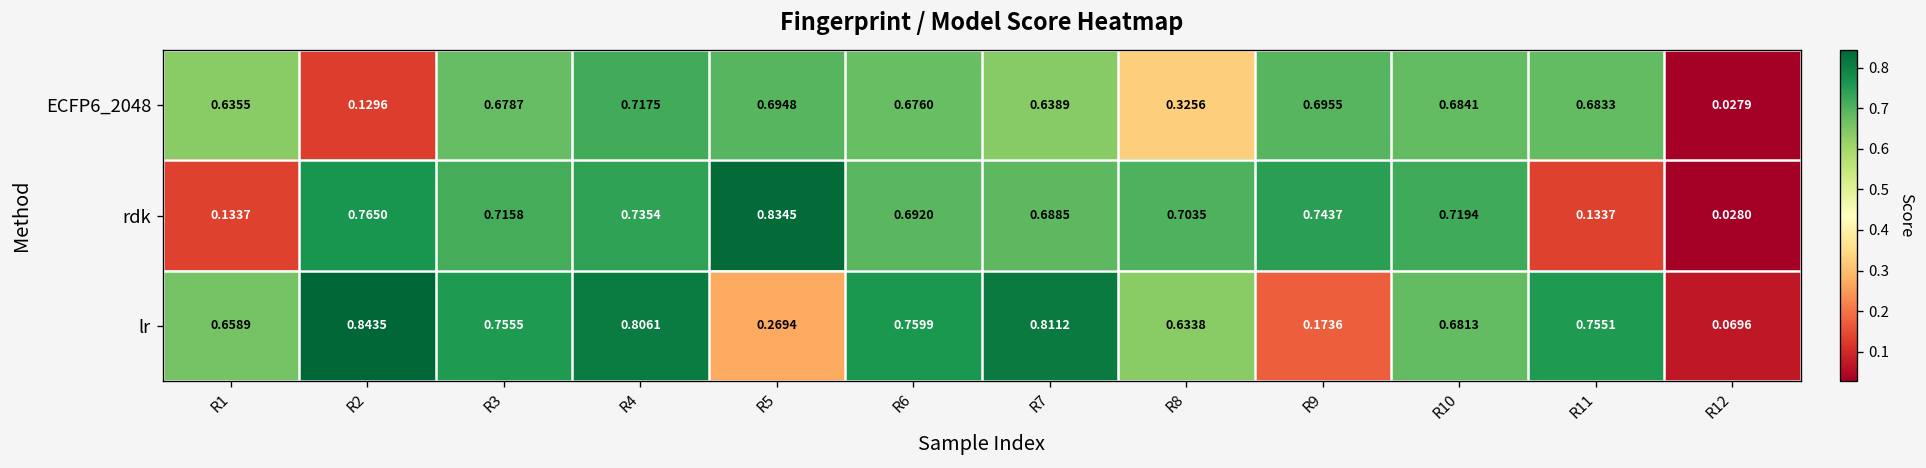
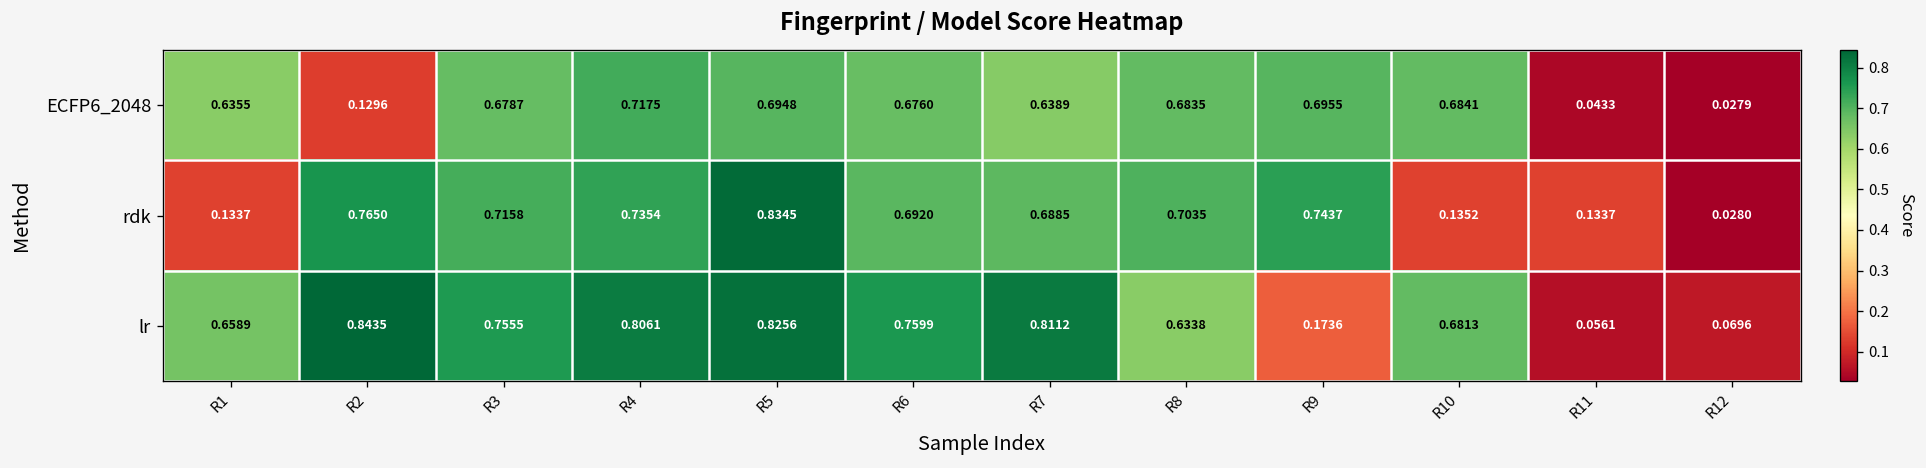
  {
    "ECFP6_2048": {
      "R1": 0.6355,
      "R2": 0.1296,
      "R3": 0.6787,
      "R4": 0.7175,
      "R5": 0.6948,
      "R6": 0.6760,
      "R7": 0.6389,
-     "R8": 0.3256,
+     "R8": 0.6835,
      "R9": 0.6955,
      "R10": 0.6841,
-     "R11": 0.6833,
+     "R11": 0.0433,
      "R12": 0.0279
    },
    "rdk": {
      "R1": 0.1337,
      "R2": 0.7650,
      "R3": 0.7158,
      "R4": 0.7354,
      "R5": 0.8345,
      "R6": 0.6920,
      "R7": 0.6885,
      "R8": 0.7035,
      "R9": 0.7437,
-     "R10": 0.7194,
+     "R10": 0.1352,
      "R11": 0.1337,
      "R12": 0.0280
    },
    "lr": {
      "R1": 0.6589,
      "R2": 0.8435,
      "R3": 0.7555,
      "R4": 0.8061,
-     "R5": 0.2694,
+     "R5": 0.8256,
      "R6": 0.7599,
      "R7": 0.8112,
      "R8": 0.6338,
      "R9": 0.1736,
      "R10": 0.6813,
-     "R11": 0.7551,
+     "R11": 0.0561,
      "R12": 0.0696
    }
  }
